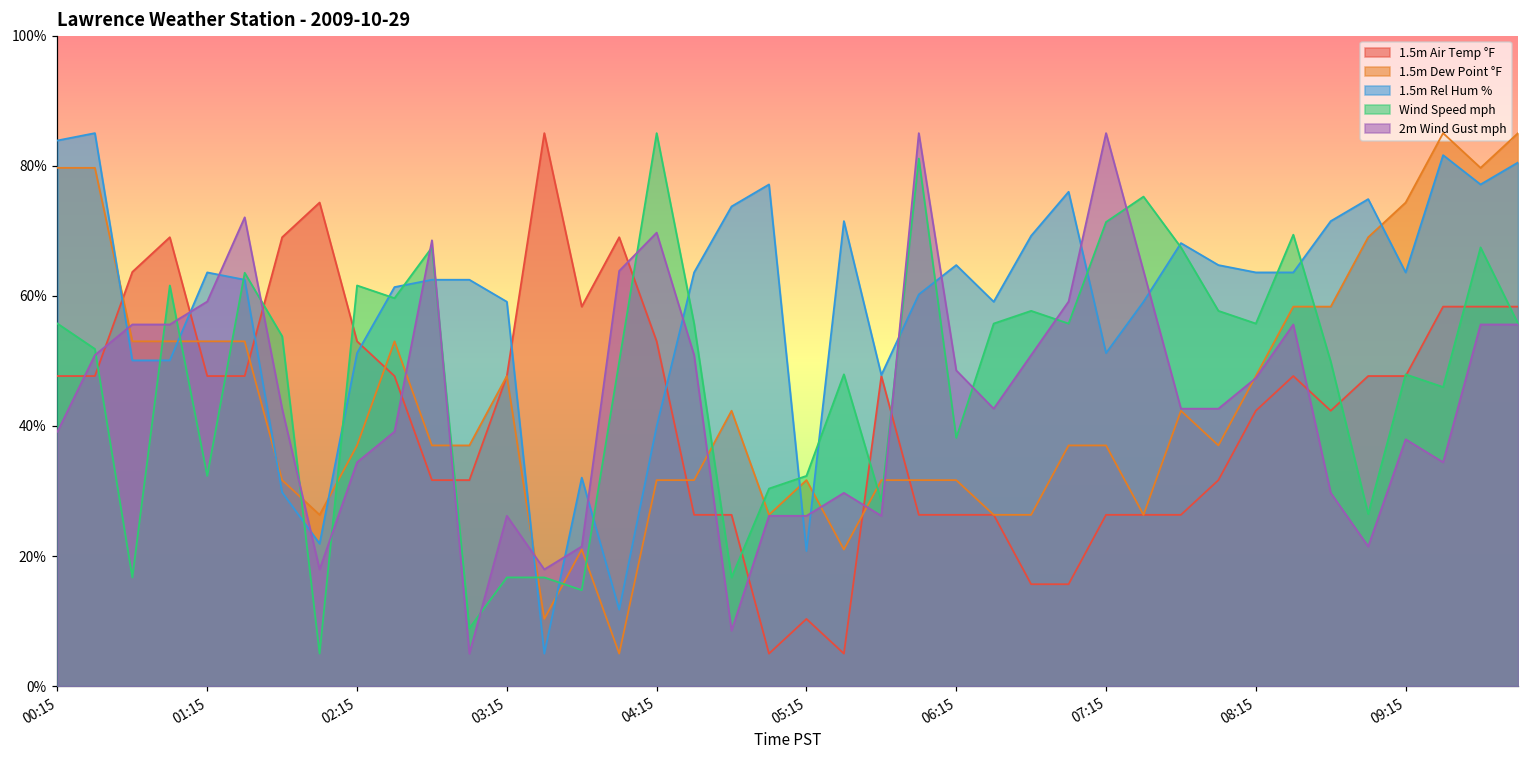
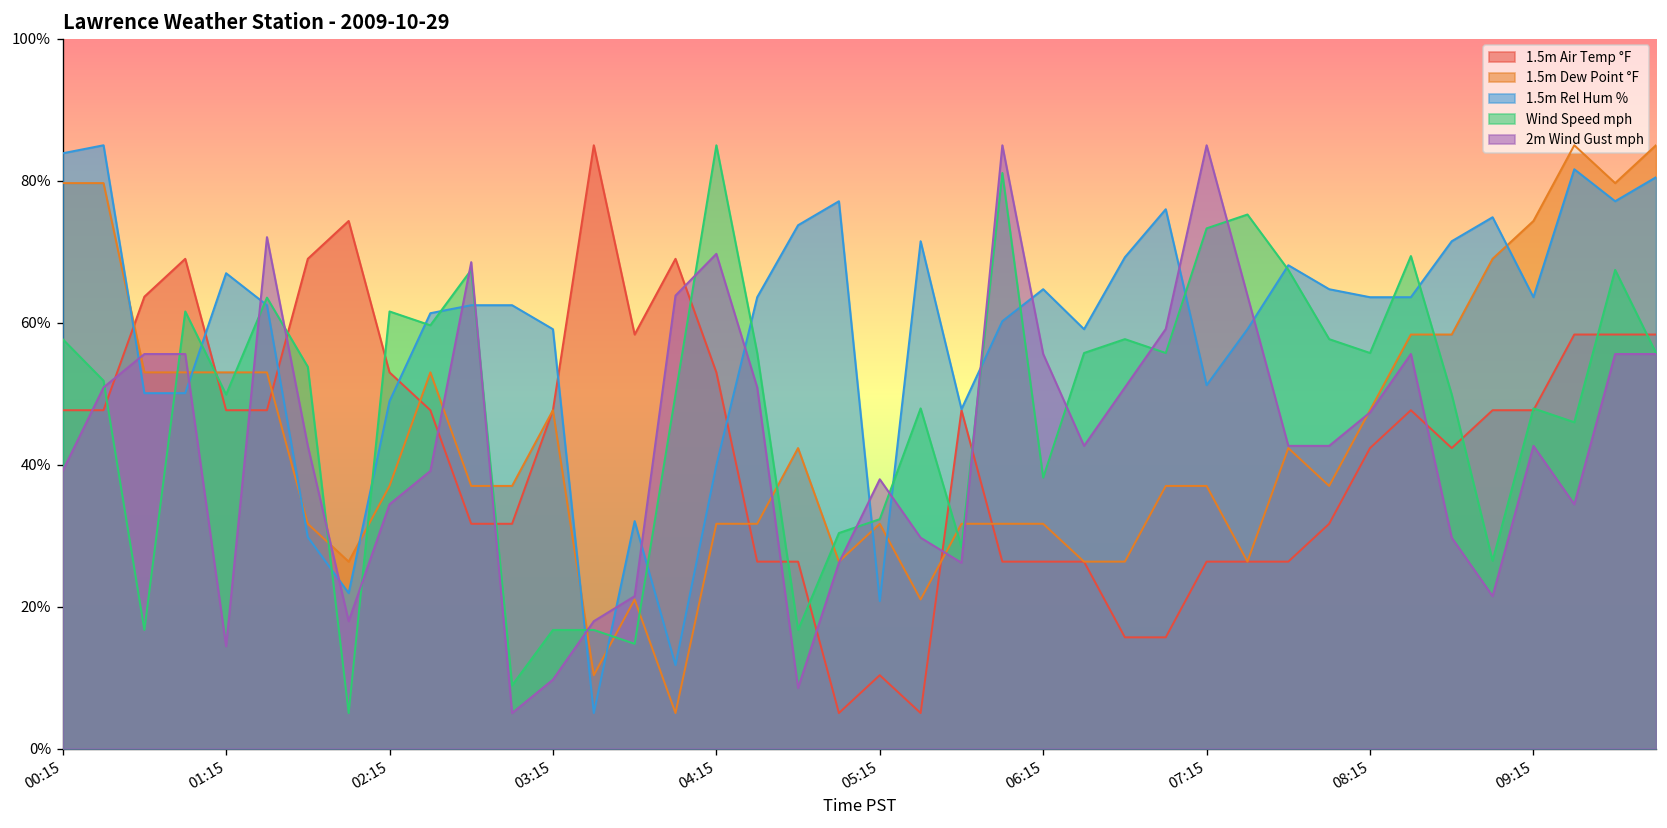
  {
    "1.5m Rel Hum %": {
      "00:15": "84%",
-     "01:15": "64%",
-     "02:15": "51%",
+     "01:15": "67%",
+     "02:15": "49%",
      "03:15": "59%",
      "04:15": "40%",
      "05:15": "21%",
      "06:15": "65%",
      "07:15": "51%",
      "08:15": "64%",
      "09:15": "64%"
    },
    "Wind Speed mph": {
-     "00:15": "56%",
-     "01:15": "32%",
+     "00:15": "58%",
+     "01:15": "50%",
      "02:15": "62%",
      "03:15": "17%",
      "04:15": "85%",
      "05:15": "32%",
      "06:15": "38%",
-     "07:15": "71%",
+     "07:15": "73%",
      "08:15": "56%"
    },
    "2m Wind Gust mph": {
      "00:15": "39%",
-     "01:15": "59%",
+     "01:15": "14%",
      "02:15": "34%",
-     "03:15": "26%",
+     "03:15": "10%",
      "04:15": "70%",
-     "05:15": "26%",
-     "06:15": "49%",
+     "05:15": "38%",
+     "06:15": "56%",
      "07:15": "85%",
-     "09:15": "38%"
+     "09:15": "43%"
    }
  }
